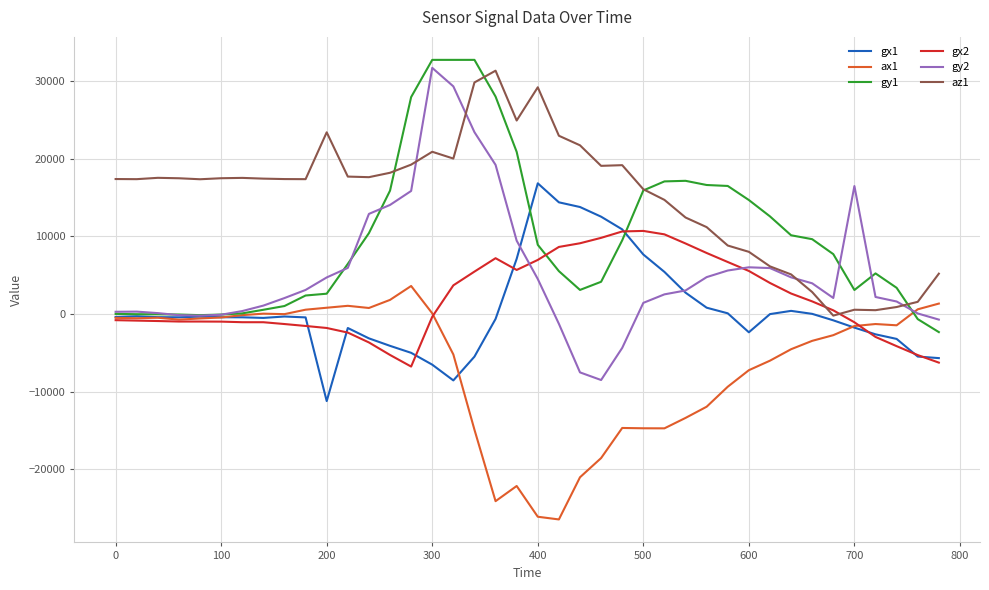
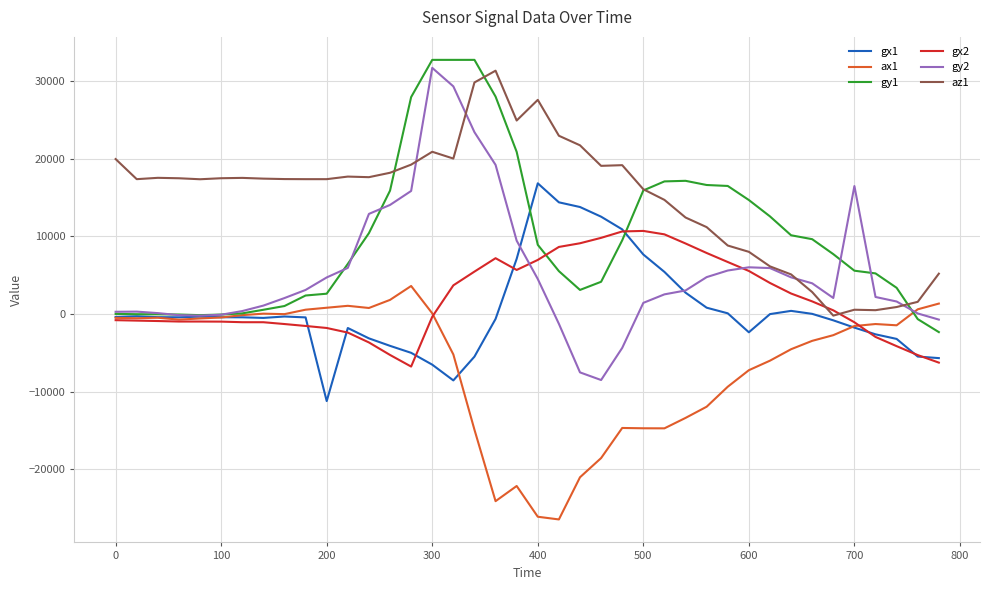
  {
    "gx1": {
      "200": -11000,
      "300": -7000,
      "400": 17000,
      "500": 8000,
      "600": -2000
    },
    "gy1": {
      "200": 3000,
      "300": 33000,
      "400": 9000,
      "600": 15000,
-     "700": 3000
+     "700": 6000
    },
    "gy2": {
      "200": 5000,
      "300": 32000,
      "400": 5000,
      "500": 1000,
      "600": 6000,
      "700": 17000
    },
    "az1": {
-     "0": 17000,
+     "0": 20000,
      "100": 18000,
-     "200": 23000,
+     "200": 17000,
      "300": 21000,
-     "400": 29000,
+     "400": 28000,
      "600": 8000,
      "700": 1000
    }
  }
